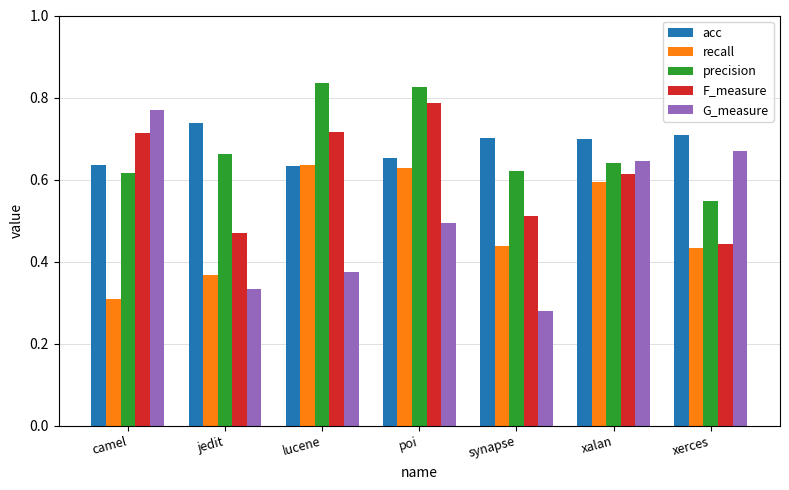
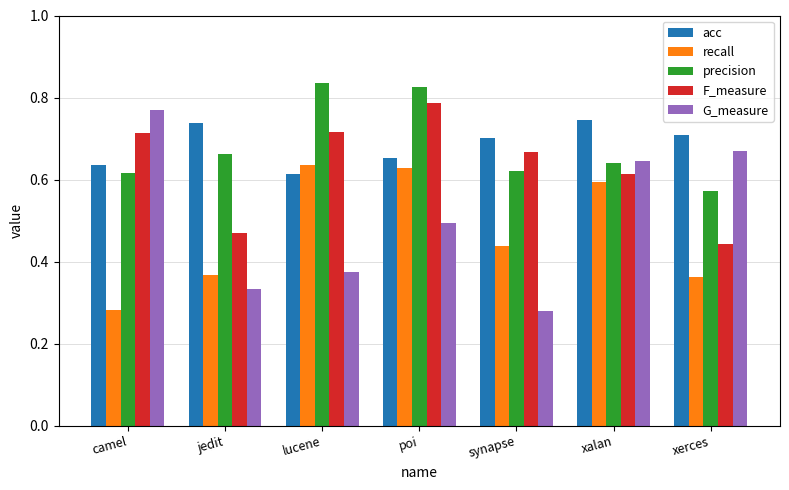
  {
    "acc": {
      "camel": 0.64,
      "jedit": 0.74,
-     "lucene": 0.63,
+     "lucene": 0.61,
      "poi": 0.65,
      "synapse": 0.70,
-     "xalan": 0.70,
+     "xalan": 0.75,
      "xerces": 0.71
    },
    "recall": {
-     "camel": 0.31,
+     "camel": 0.28,
      "jedit": 0.37,
      "lucene": 0.64,
      "poi": 0.63,
      "synapse": 0.44,
      "xalan": 0.59,
-     "xerces": 0.43
+     "xerces": 0.36
    },
    "precision": {
      "camel": 0.62,
      "jedit": 0.66,
      "lucene": 0.84,
      "poi": 0.83,
      "synapse": 0.62,
      "xalan": 0.64,
-     "xerces": 0.55
+     "xerces": 0.57
    },
    "F_measure": {
      "camel": 0.71,
      "jedit": 0.47,
      "lucene": 0.72,
      "poi": 0.79,
-     "synapse": 0.51,
+     "synapse": 0.67,
      "xalan": 0.61,
      "xerces": 0.44
    },
    "G_measure": {
      "camel": 0.77,
      "jedit": 0.33,
      "lucene": 0.38,
      "poi": 0.49,
      "synapse": 0.28,
      "xalan": 0.65,
      "xerces": 0.67
    }
  }
